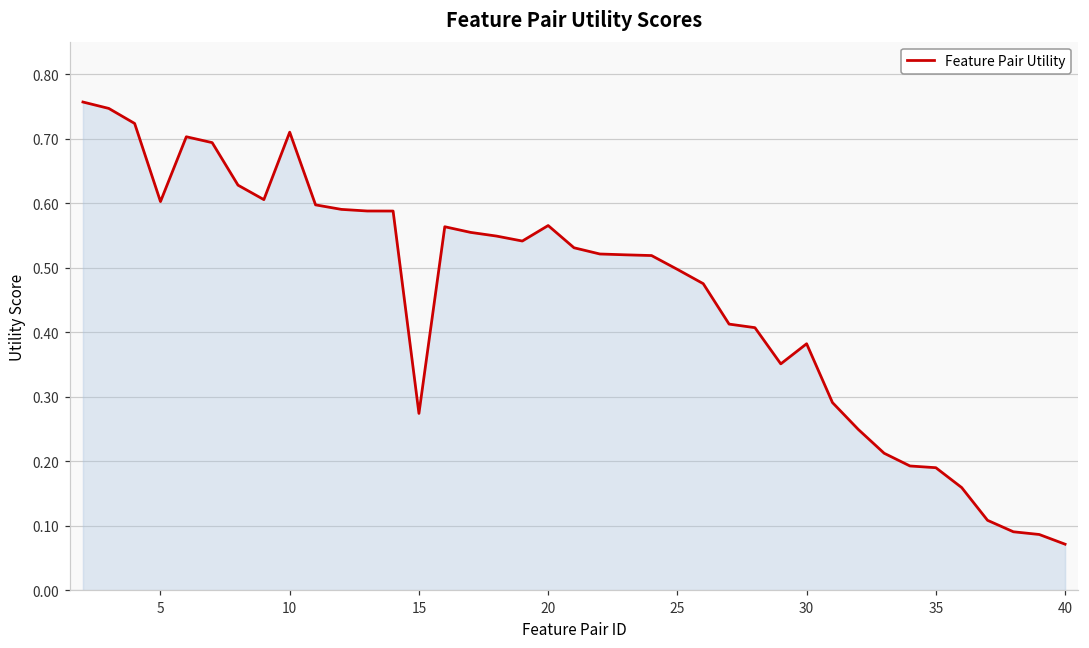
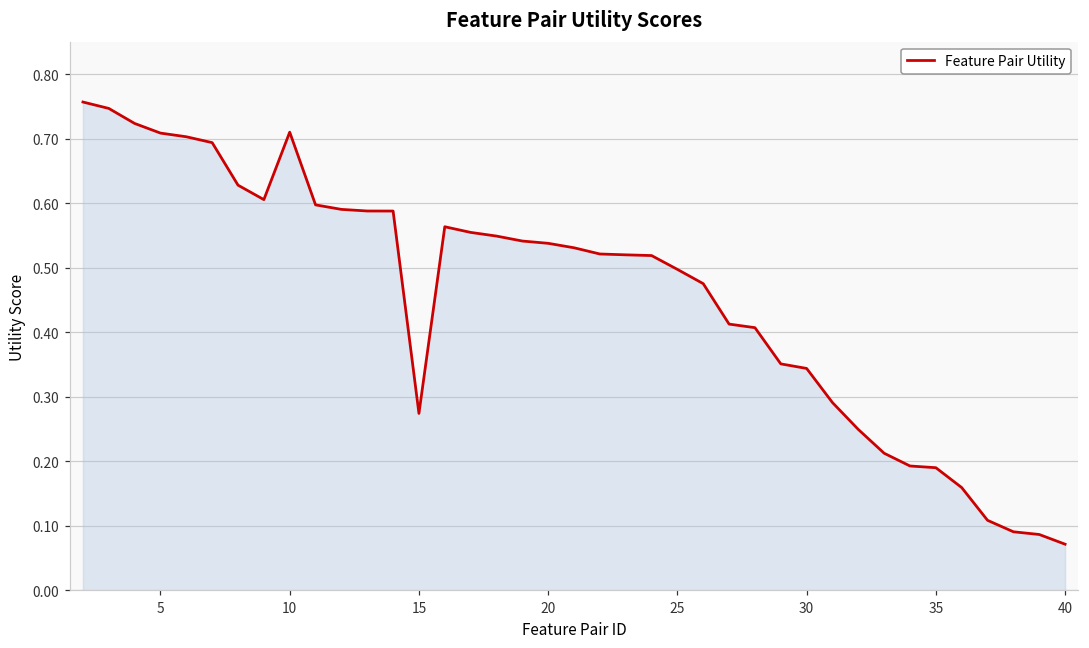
  {
-   "5": 0.60,
+   "5": 0.71,
    "10": 0.71,
    "15": 0.27,
-   "20": 0.57,
+   "20": 0.54,
    "25": 0.50,
-   "30": 0.38,
+   "30": 0.34,
    "35": 0.19,
    "40": 0.07
  }
